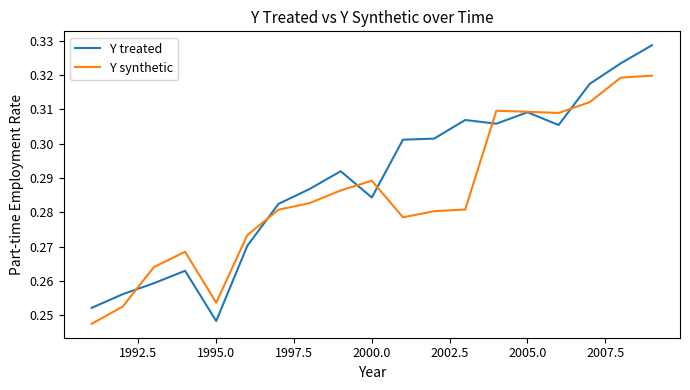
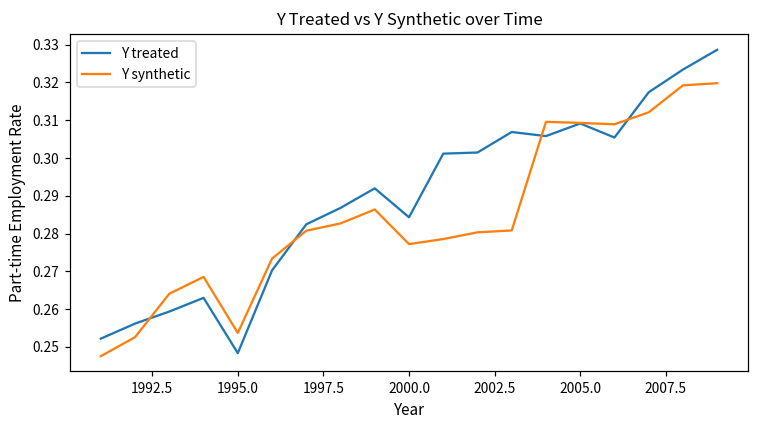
  {
    "Y treated": {
      "1995.0": 0.248,
      "2000.0": 0.284
    },
    "Y synthetic": {
      "1995.0": 0.254,
-     "2000.0": 0.289
+     "2000.0": 0.277
    }
  }
